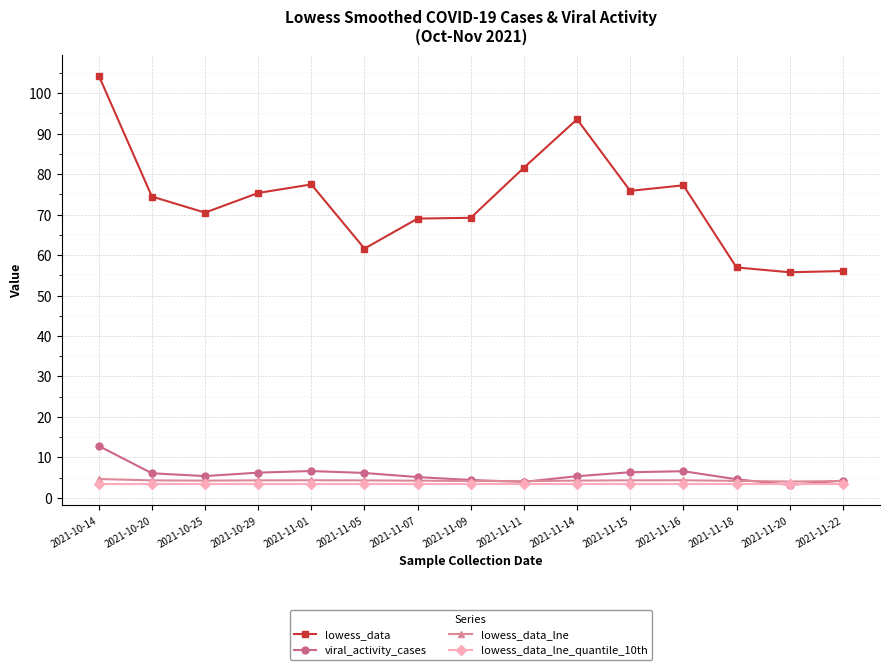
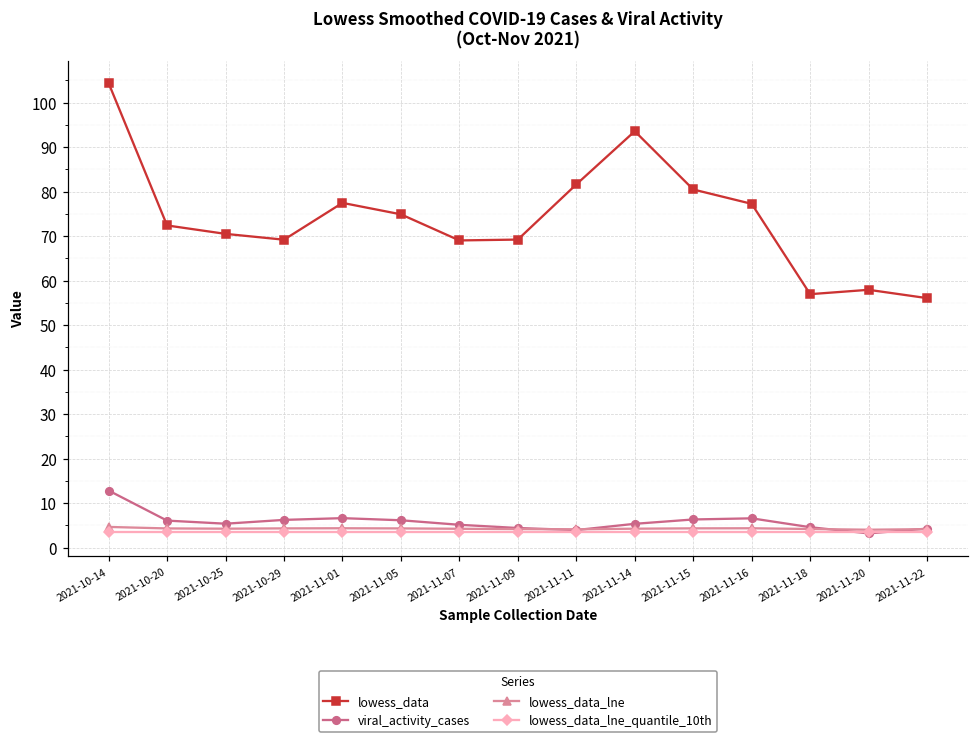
  {
    "lowess_data": {
      "2021-10-14": 104,
-     "2021-10-20": 74,
+     "2021-10-20": 72,
      "2021-10-25": 70,
-     "2021-10-29": 75,
+     "2021-10-29": 69,
      "2021-11-01": 77,
-     "2021-11-05": 62,
+     "2021-11-05": 75,
      "2021-11-07": 69,
      "2021-11-09": 69,
      "2021-11-11": 82,
      "2021-11-14": 94,
-     "2021-11-15": 76,
+     "2021-11-15": 80,
      "2021-11-16": 77,
      "2021-11-18": 57,
-     "2021-11-20": 56,
+     "2021-11-20": 58,
      "2021-11-22": 56
    }
  }
